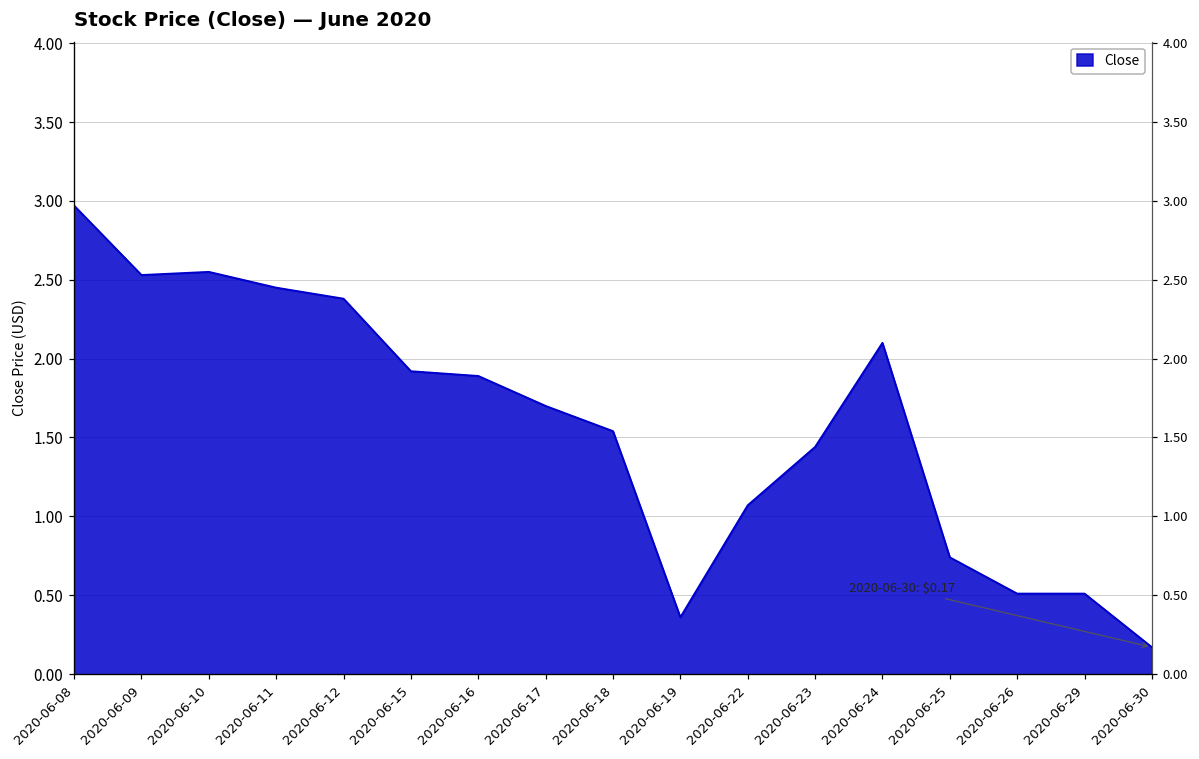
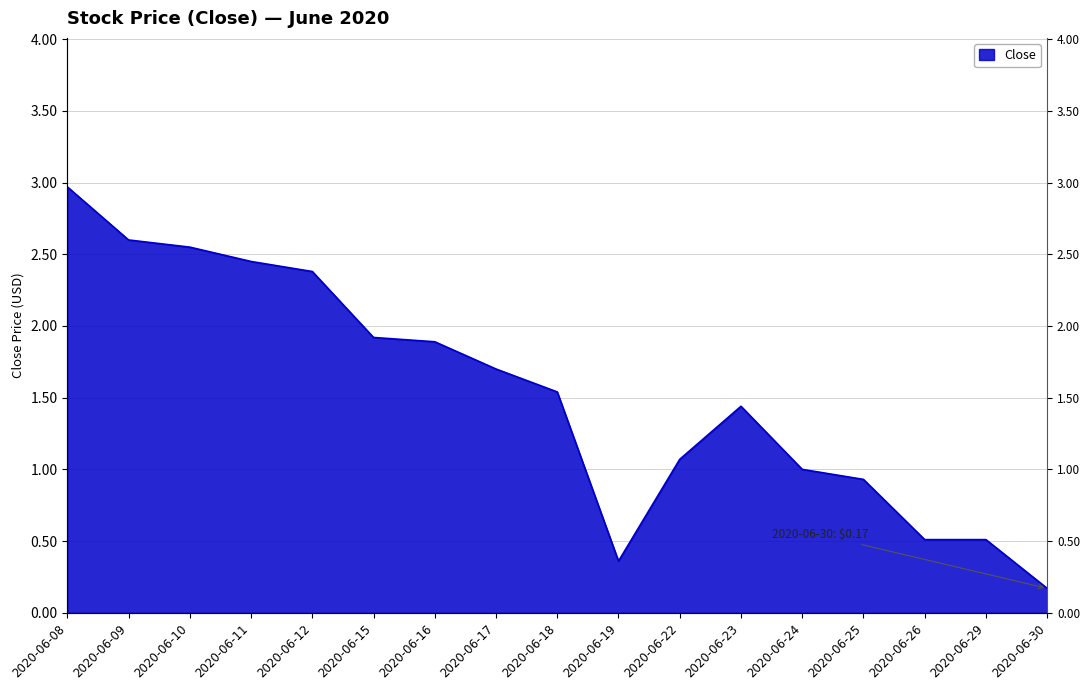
  {
    "2020-06-08": 2.97,
-   "2020-06-09": 2.53,
+   "2020-06-09": 2.60,
    "2020-06-10": 2.55,
    "2020-06-11": 2.45,
    "2020-06-12": 2.38,
    "2020-06-15": 1.92,
    "2020-06-16": 1.89,
    "2020-06-17": 1.70,
    "2020-06-18": 1.54,
    "2020-06-19": 0.36,
    "2020-06-22": 1.07,
    "2020-06-23": 1.44,
-   "2020-06-24": 2.1,
-   "2020-06-25": 0.74,
+   "2020-06-24": 1.0,
+   "2020-06-25": 0.93,
    "2020-06-30": 0.17
  }
